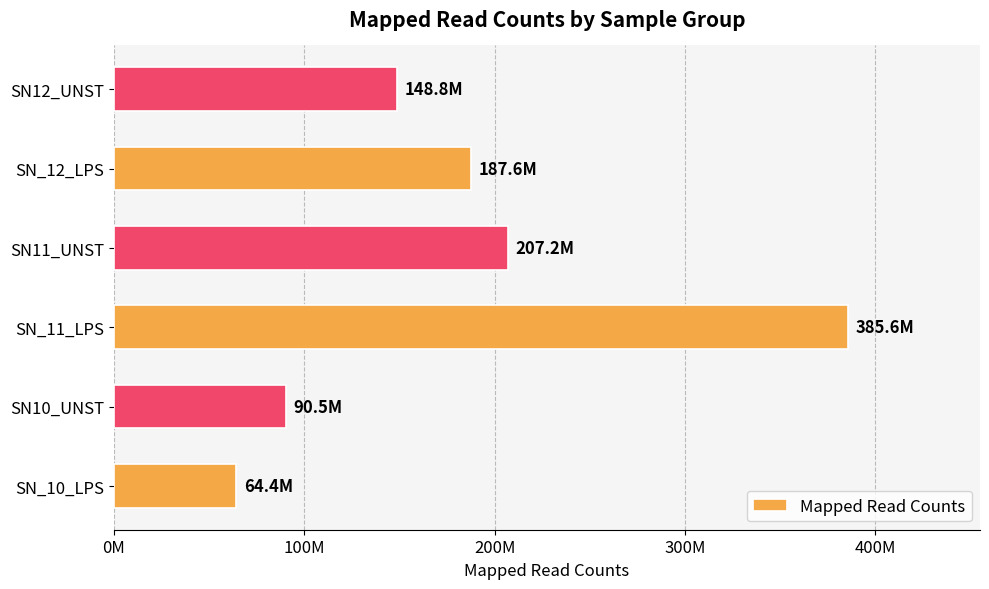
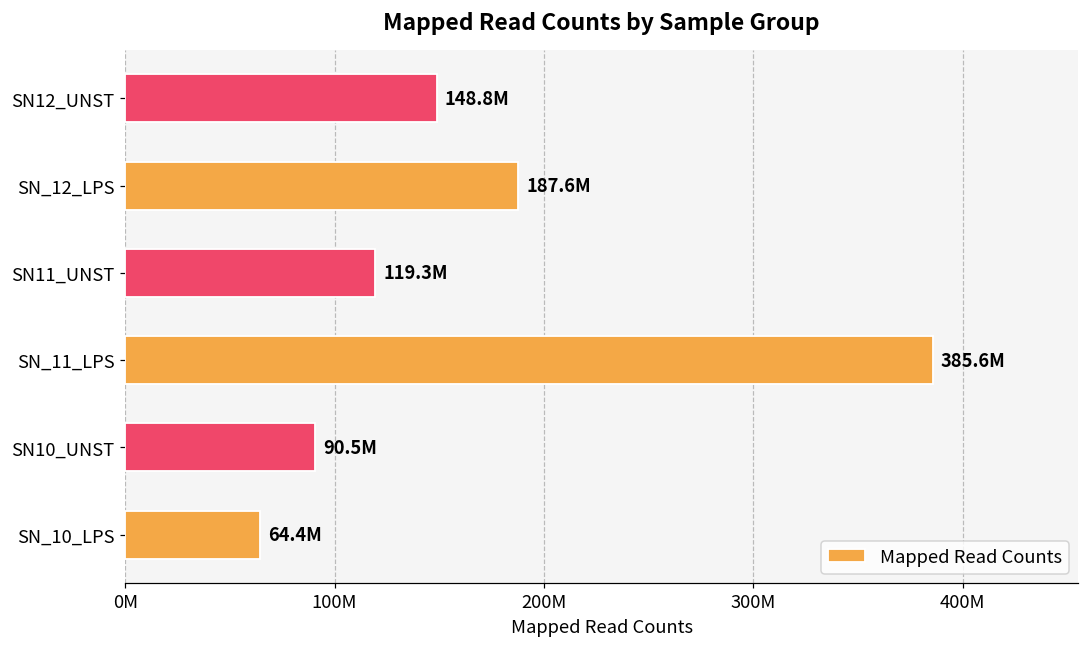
  {
    "SN12_UNST": "148.8M",
    "SN_12_LPS": "187.6M",
-   "SN11_UNST": "207.2M",
+   "SN11_UNST": "119.3M",
    "SN_11_LPS": "385.6M",
    "SN10_UNST": "90.5M",
    "SN_10_LPS": "64.4M"
  }
